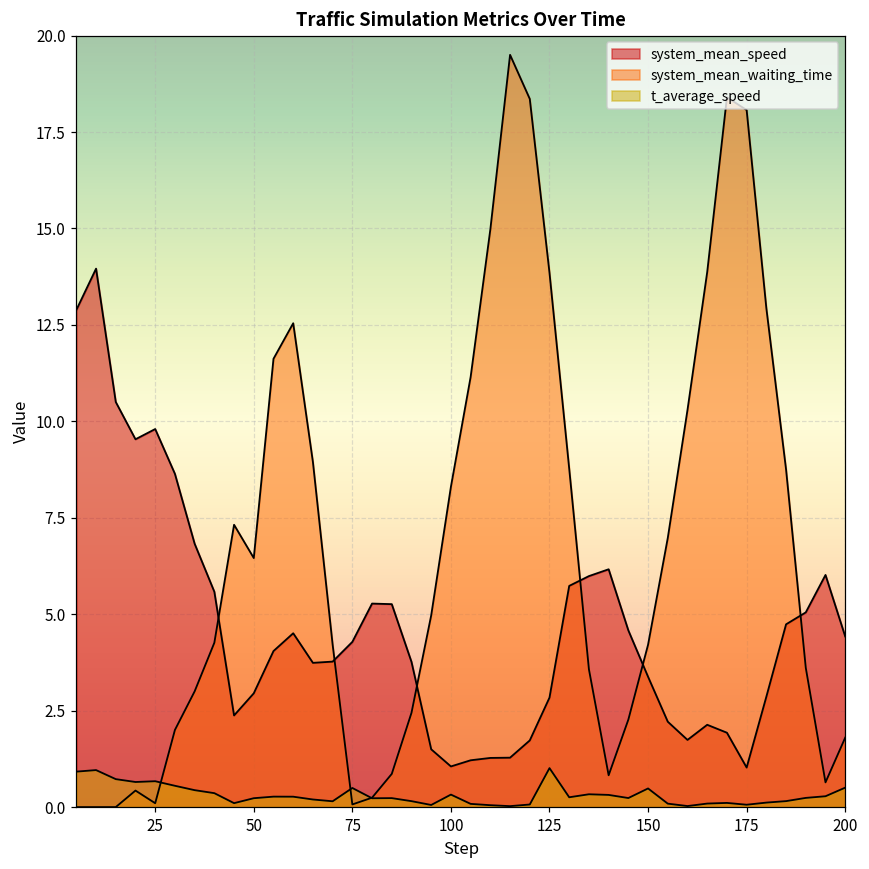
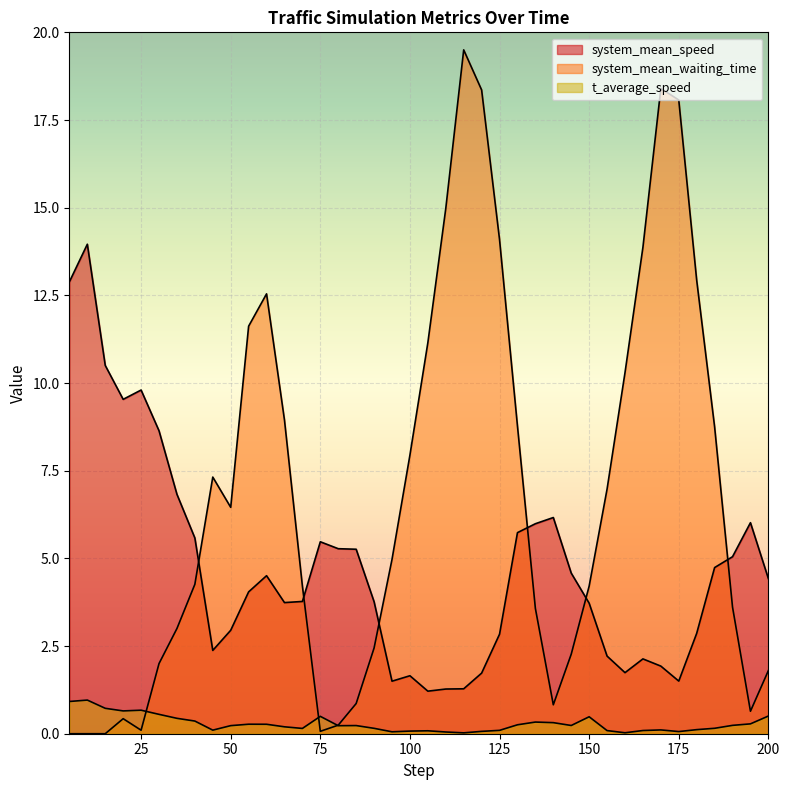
  {
    "system_mean_speed": {
      "25": 9.8,
      "50": 2.9,
-     "75": 4.3,
-     "100": 1.1,
+     "75": 5.5,
+     "100": 1.7,
      "125": 2.8,
-     "150": 3.4,
-     "175": 1.0,
+     "150": 3.7,
+     "175": 1.5,
      "200": 4.4
    },
    "system_mean_waiting_time": {
      "25": 0.1,
      "50": 6.5,
      "75": 0.1,
-     "100": 8.3,
-     "125": 13.9,
+     "100": 7.9,
+     "125": 14.1,
      "150": 4.2,
      "200": 1.8
    },
    "t_average_speed": {
      "25": 0.7,
      "50": 0.2,
      "75": 0.5,
-     "100": 0.3,
-     "125": 1.0,
+     "100": 0.1,
+     "125": 0.1,
      "150": 0.5,
      "175": 0.1,
      "200": 0.5
    }
  }
